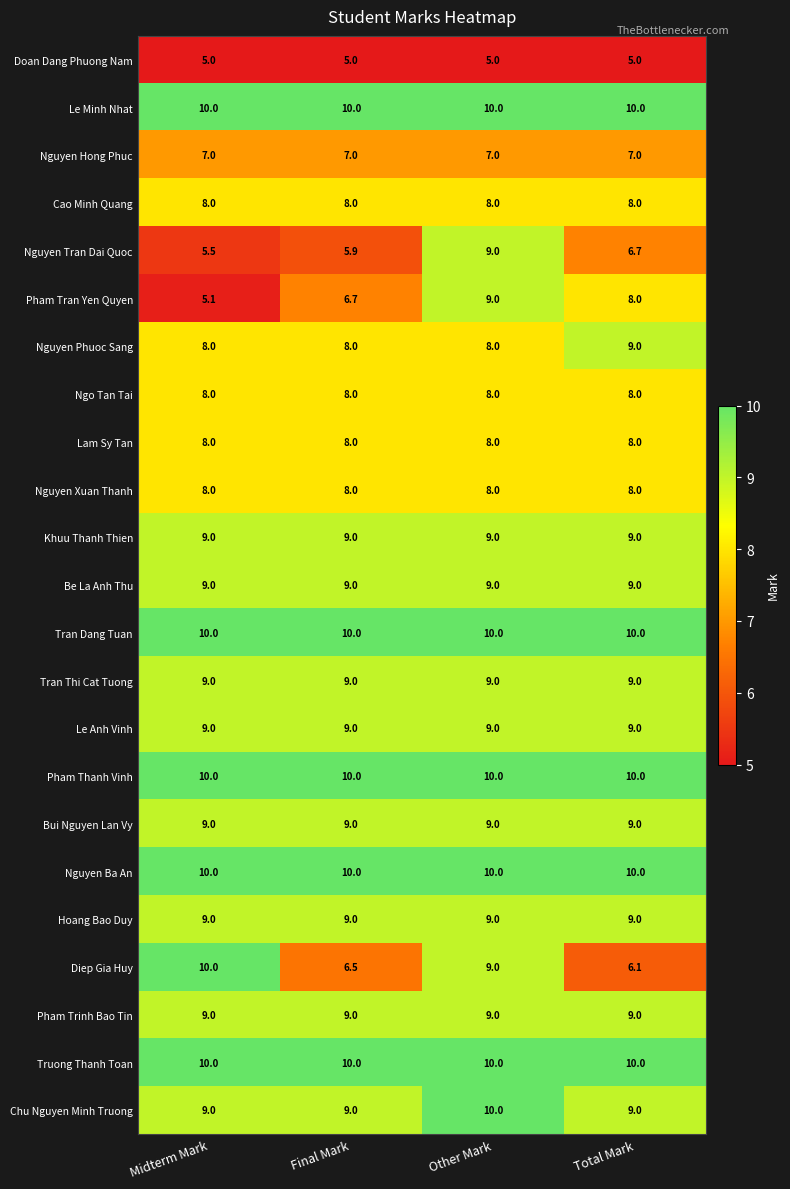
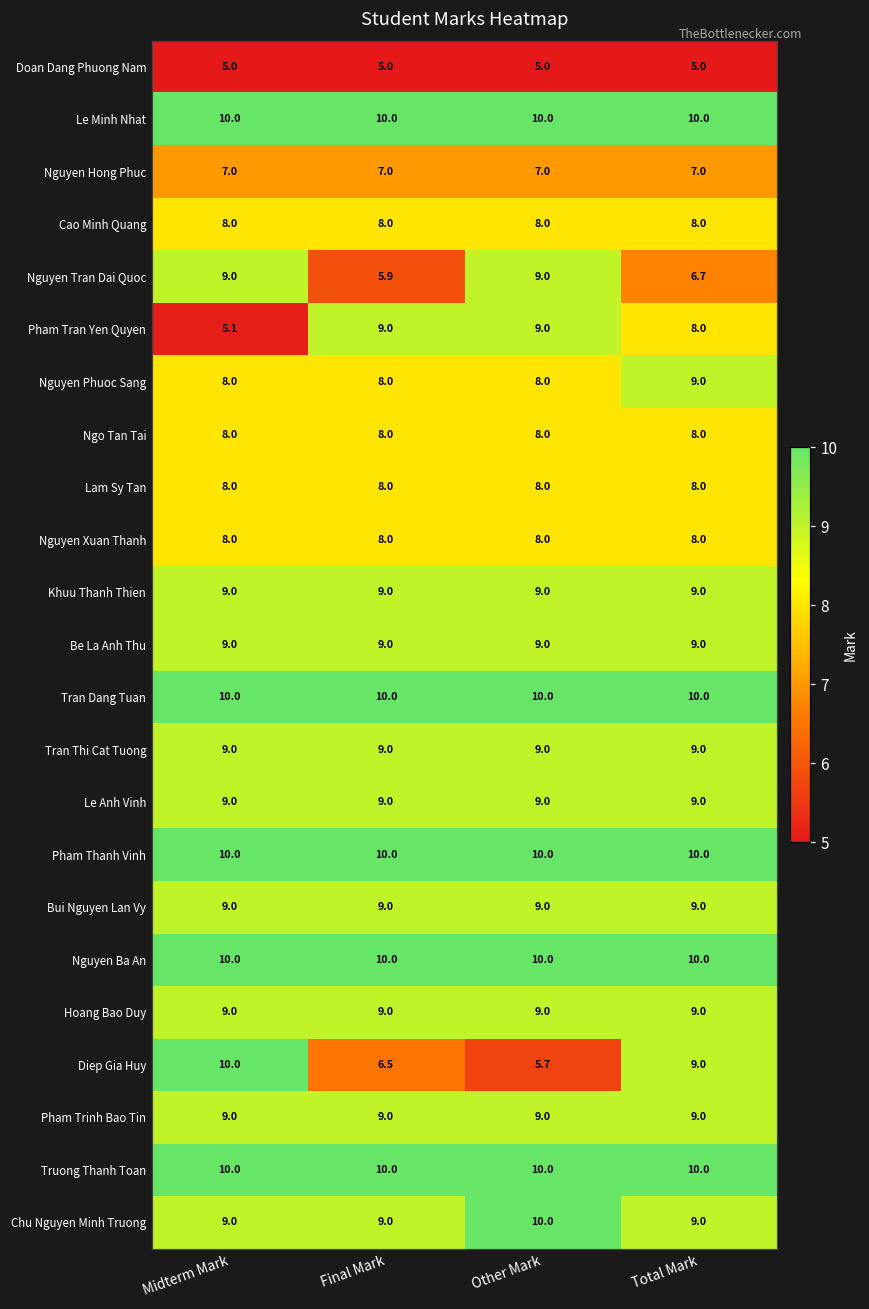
  {
    "Doan Dang Phuong Nam": {
      "Midterm Mark": 5.0,
      "Final Mark": 5.0,
      "Other Mark": 5.0,
      "Total Mark": 5.0
    },
    "Le Minh Nhat": {
      "Midterm Mark": 10.0,
      "Final Mark": 10.0,
      "Other Mark": 10.0,
      "Total Mark": 10.0
    },
    "Nguyen Hong Phuc": {
      "Midterm Mark": 7.0,
      "Final Mark": 7.0,
      "Other Mark": 7.0,
      "Total Mark": 7.0
    },
    "Cao Minh Quang": {
      "Midterm Mark": 8.0,
      "Final Mark": 8.0,
      "Other Mark": 8.0,
      "Total Mark": 8.0
    },
    "Nguyen Tran Dai Quoc": {
-     "Midterm Mark": 5.5,
+     "Midterm Mark": 9.0,
      "Final Mark": 5.9,
      "Other Mark": 9.0,
      "Total Mark": 6.7
    },
    "Pham Tran Yen Quyen": {
      "Midterm Mark": 5.1,
-     "Final Mark": 6.7,
+     "Final Mark": 9.0,
      "Other Mark": 9.0,
      "Total Mark": 8.0
    },
    "Nguyen Phuoc Sang": {
      "Midterm Mark": 8.0,
      "Final Mark": 8.0,
      "Other Mark": 8.0,
      "Total Mark": 9.0
    },
    "Ngo Tan Tai": {
      "Midterm Mark": 8.0,
      "Final Mark": 8.0,
      "Other Mark": 8.0,
      "Total Mark": 8.0
    },
    "Lam Sy Tan": {
      "Midterm Mark": 8.0,
      "Final Mark": 8.0,
      "Other Mark": 8.0,
      "Total Mark": 8.0
    },
    "Nguyen Xuan Thanh": {
      "Midterm Mark": 8.0,
      "Final Mark": 8.0,
      "Other Mark": 8.0,
      "Total Mark": 8.0
    },
    "Khuu Thanh Thien": {
      "Midterm Mark": 9.0,
      "Final Mark": 9.0,
      "Other Mark": 9.0,
      "Total Mark": 9.0
    },
    "Be La Anh Thu": {
      "Midterm Mark": 9.0,
      "Final Mark": 9.0,
      "Other Mark": 9.0,
      "Total Mark": 9.0
    },
    "Tran Dang Tuan": {
      "Midterm Mark": 10.0,
      "Final Mark": 10.0,
      "Other Mark": 10.0,
      "Total Mark": 10.0
    },
    "Tran Thi Cat Tuong": {
      "Midterm Mark": 9.0,
      "Final Mark": 9.0,
      "Other Mark": 9.0,
      "Total Mark": 9.0
    },
    "Le Anh Vinh": {
      "Midterm Mark": 9.0,
      "Final Mark": 9.0,
      "Other Mark": 9.0,
      "Total Mark": 9.0
    },
    "Pham Thanh Vinh": {
      "Midterm Mark": 10.0,
      "Final Mark": 10.0,
      "Other Mark": 10.0,
      "Total Mark": 10.0
    },
    "Bui Nguyen Lan Vy": {
      "Midterm Mark": 9.0,
      "Final Mark": 9.0,
      "Other Mark": 9.0,
      "Total Mark": 9.0
    },
    "Nguyen Ba An": {
      "Midterm Mark": 10.0,
      "Final Mark": 10.0,
      "Other Mark": 10.0,
      "Total Mark": 10.0
    },
    "Hoang Bao Duy": {
      "Midterm Mark": 9.0,
      "Final Mark": 9.0,
      "Other Mark": 9.0,
      "Total Mark": 9.0
    },
    "Diep Gia Huy": {
      "Midterm Mark": 10.0,
      "Final Mark": 6.5,
-     "Other Mark": 9.0,
-     "Total Mark": 6.1
+     "Other Mark": 5.7,
+     "Total Mark": 9.0
    },
    "Pham Trinh Bao Tin": {
      "Midterm Mark": 9.0,
      "Final Mark": 9.0,
      "Other Mark": 9.0,
      "Total Mark": 9.0
    },
    "Truong Thanh Toan": {
      "Midterm Mark": 10.0,
      "Final Mark": 10.0,
      "Other Mark": 10.0,
      "Total Mark": 10.0
    },
    "Chu Nguyen Minh Truong": {
      "Midterm Mark": 9.0,
      "Final Mark": 9.0,
      "Other Mark": 10.0,
      "Total Mark": 9.0
    }
  }
